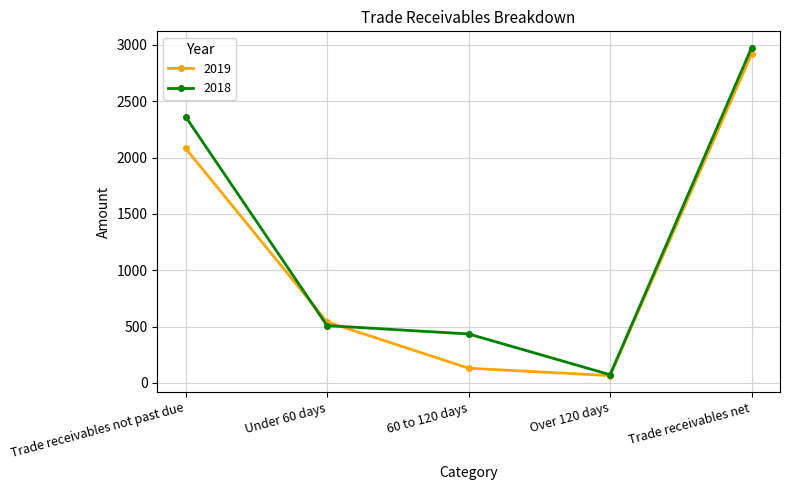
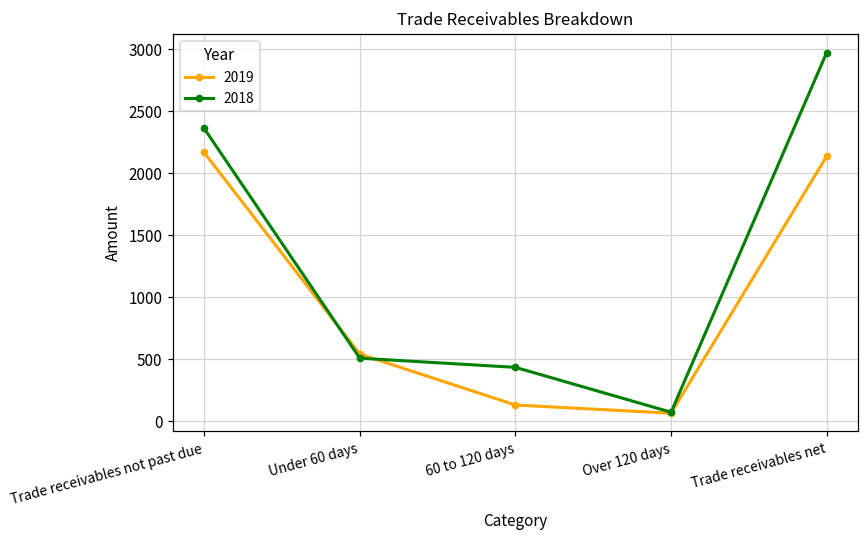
  {
    "2019": {
-     "Trade receivables not past due": 2080,
+     "Trade receivables not past due": 2170,
      "Under 60 days": 540,
      "60 to 120 days": 130,
-     "Trade receivables net": 2920
+     "Trade receivables net": 2140
    },
    "2018": {
      "Trade receivables not past due": 2360,
      "Under 60 days": 510,
      "60 to 120 days": 430,
      "Trade receivables net": 2980
    }
  }
